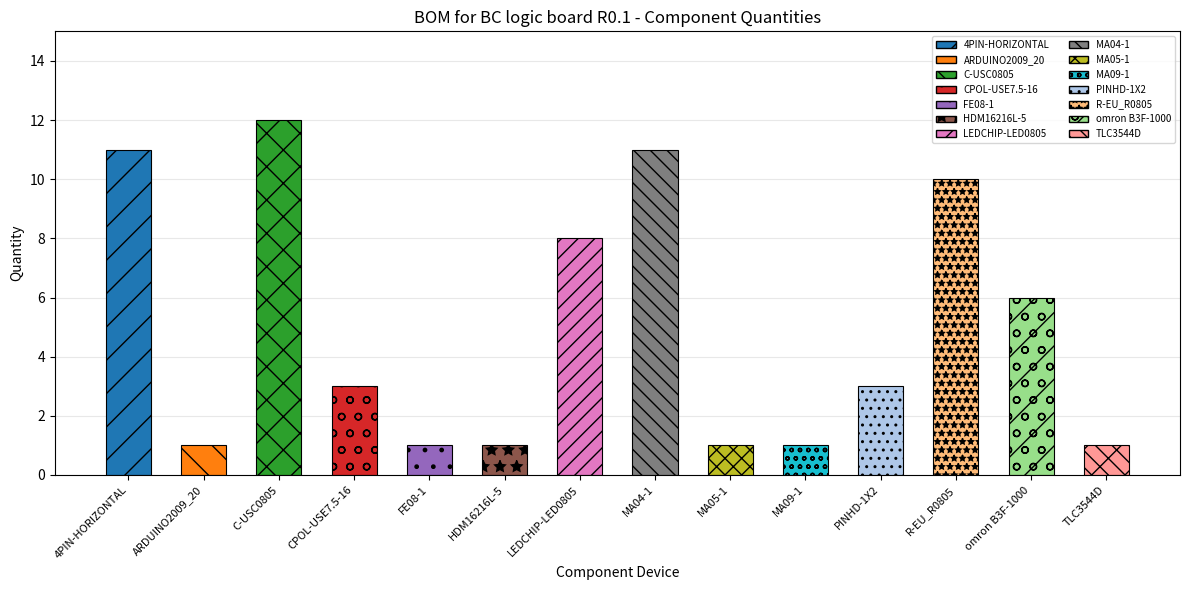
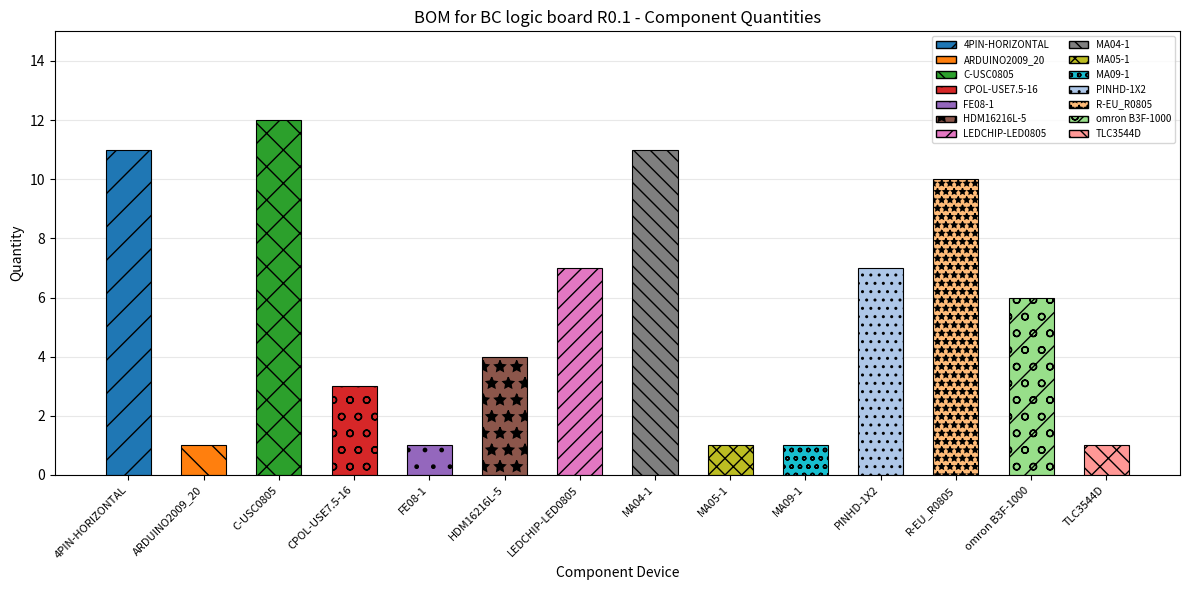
  {
    "4PIN-HORIZONTAL": 11,
    "ARDUINO2009_20": 1,
    "C-USC0805": 12,
    "CPOL-USE7.5-16": 3,
    "FE08-1": 1,
-   "HDM16216L-5": 1,
-   "LEDCHIP-LED0805": 8,
+   "HDM16216L-5": 4,
+   "LEDCHIP-LED0805": 7,
    "MA04-1": 11,
    "MA05-1": 1,
    "MA09-1": 1,
-   "PINHD-1X2": 3,
+   "PINHD-1X2": 7,
    "R-EU_R0805": 10,
    "omron B3F-1000": 6,
    "TLC3544D": 1
  }
